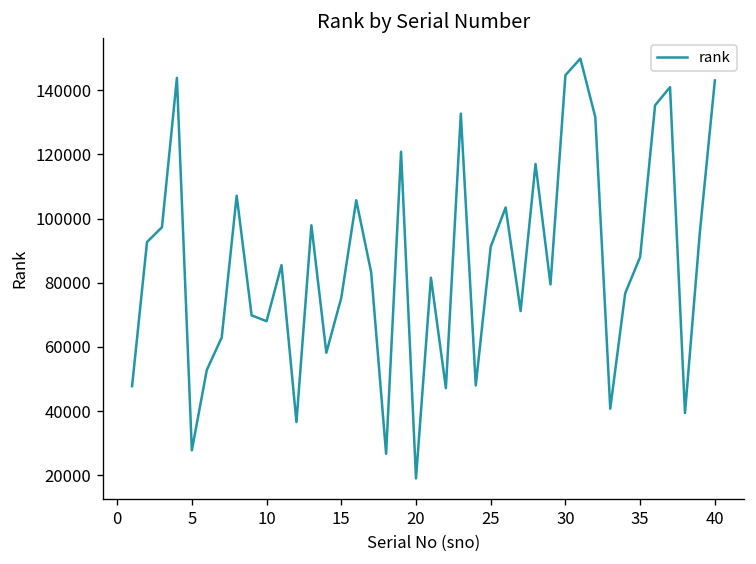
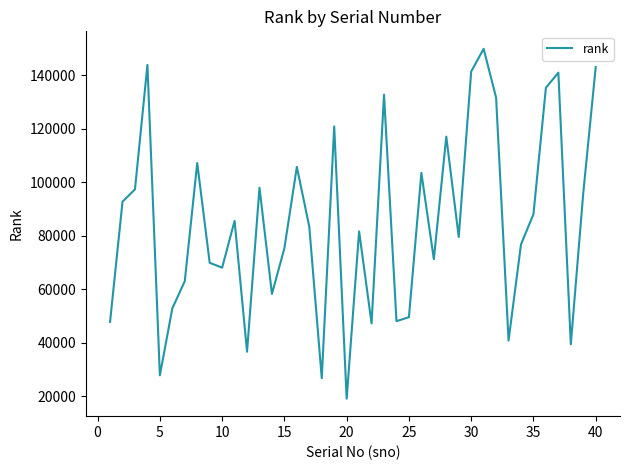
  {
    "5": 28000,
    "10": 68000,
    "15": 75000,
    "20": 19000,
-   "25": 91000,
-   "30": 145000,
+   "25": 50000,
+   "30": 141000,
    "35": 88000,
    "40": 143000
  }
